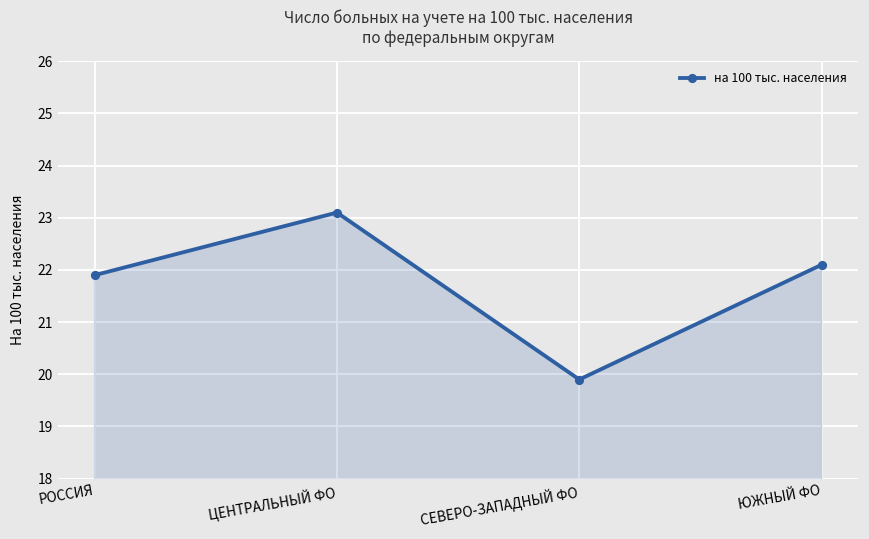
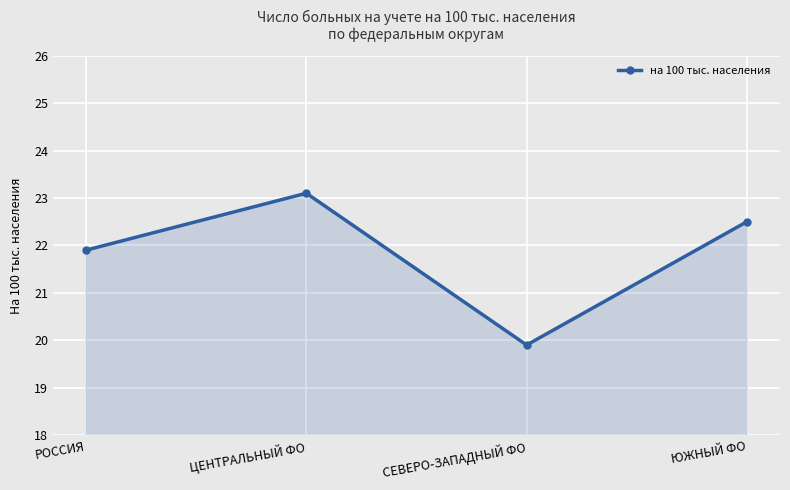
  {
    "РОССИЯ": 21.9,
    "ЦЕНТРАЛЬНЫЙ ФО": 23.1,
    "СЕВЕРО-ЗАПАДНЫЙ ФО": 19.9,
-   "ЮЖНЫЙ ФО": 22.1
+   "ЮЖНЫЙ ФО": 22.5
  }
